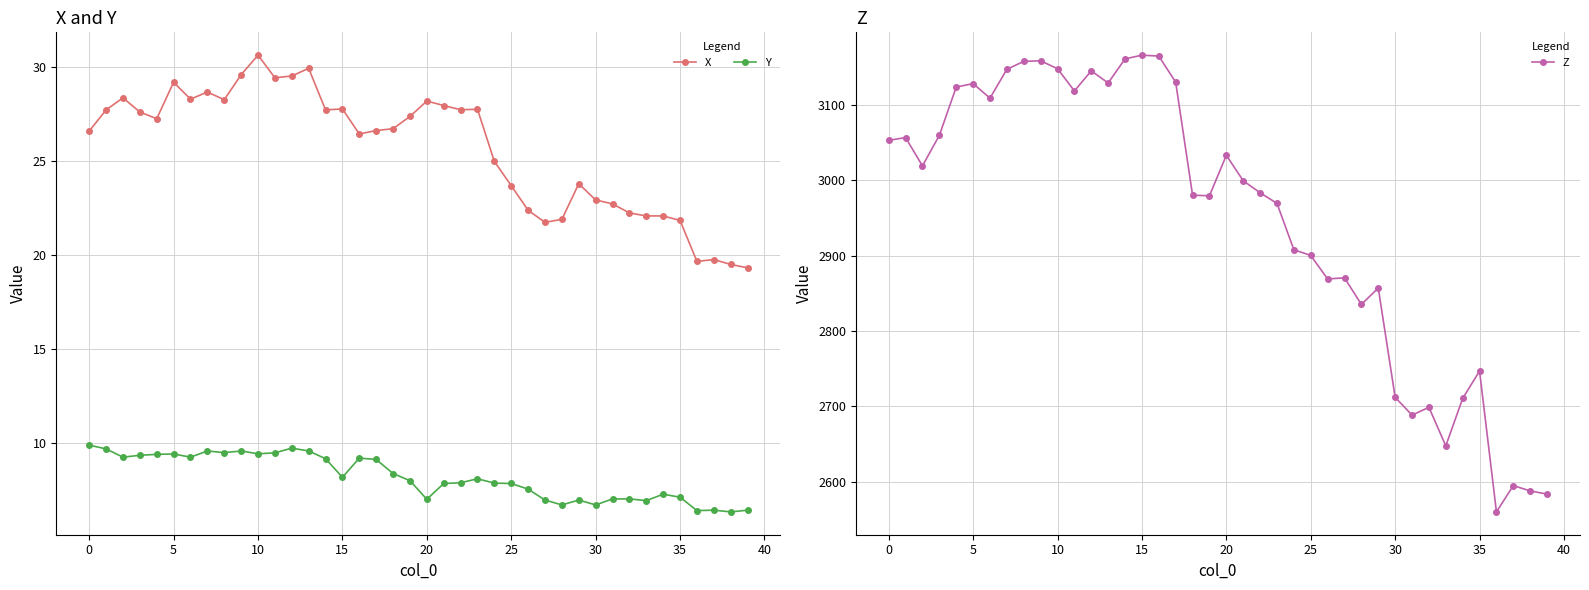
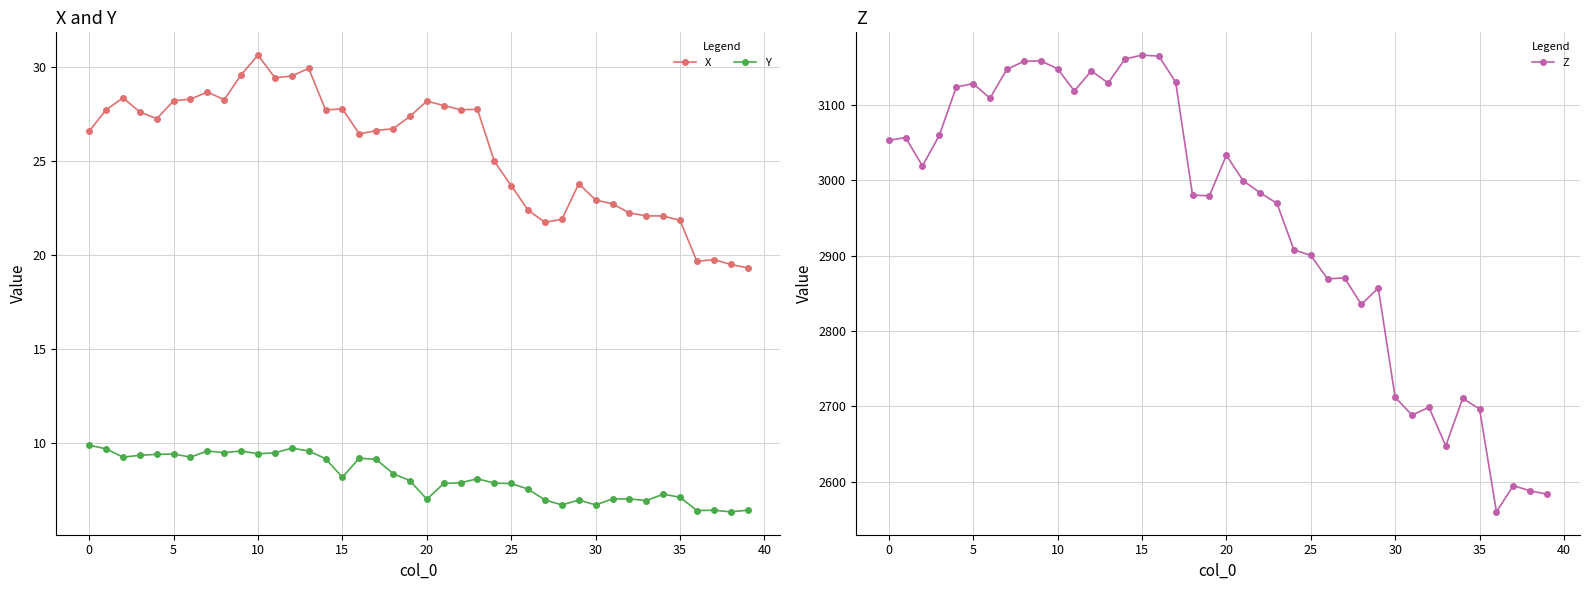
  {
    "X and Y": {
      "X": {
        "0": 26.6,
-       "5": 29.2,
+       "5": 28.2,
        "10": 30.6,
        "15": 27.8,
        "20": 28.2,
        "25": 23.7,
        "30": 22.9,
        "35": 21.8
      },
      "Y": {
        "0": 9.9,
        "5": 9.4,
        "10": 9.4,
        "15": 8.2,
        "20": 7.0,
        "25": 7.8,
        "30": 6.7,
        "35": 7.1
      }
    },
    "Z": {
      "0": 3050,
      "5": 3130,
      "10": 3150,
      "15": 3170,
      "20": 3030,
      "25": 2900,
      "30": 2710,
-     "35": 2750
+     "35": 2700
    }
  }
